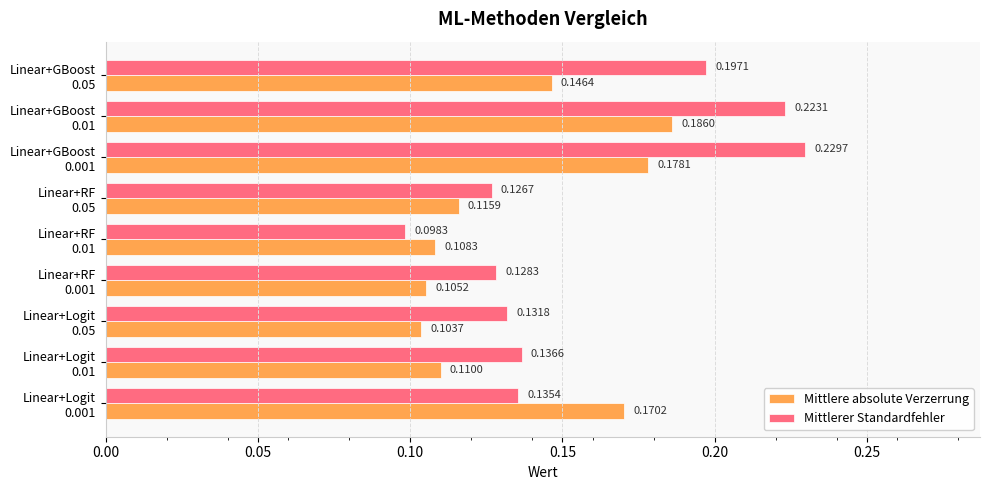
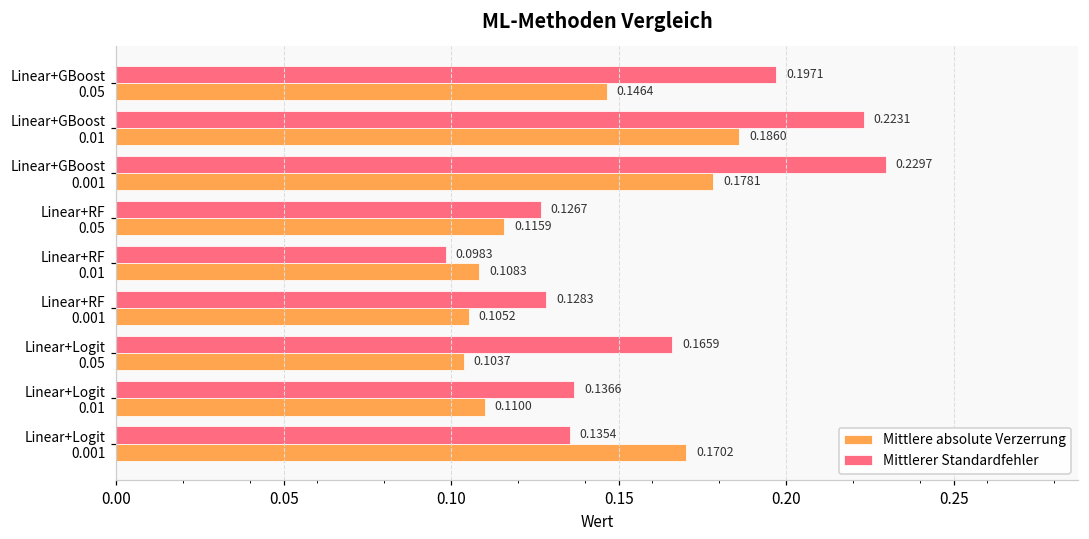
  {
    "Mittlere absolute Verzerrung": {
      "Linear+GBoost 0.05": 0.1464,
      "Linear+GBoost 0.01": 0.1860,
      "Linear+GBoost 0.001": 0.1781,
      "Linear+RF 0.05": 0.1159,
      "Linear+RF 0.01": 0.1083,
      "Linear+RF 0.001": 0.1052,
      "Linear+Logit 0.05": 0.1037,
      "Linear+Logit 0.01": 0.1100,
      "Linear+Logit 0.001": 0.1702
    },
    "Mittlerer Standardfehler": {
      "Linear+GBoost 0.05": 0.1971,
      "Linear+GBoost 0.01": 0.2231,
      "Linear+GBoost 0.001": 0.2297,
      "Linear+RF 0.05": 0.1267,
      "Linear+RF 0.01": 0.0983,
      "Linear+RF 0.001": 0.1283,
-     "Linear+Logit 0.05": 0.1318,
+     "Linear+Logit 0.05": 0.1659,
      "Linear+Logit 0.01": 0.1366,
      "Linear+Logit 0.001": 0.1354
    }
  }
